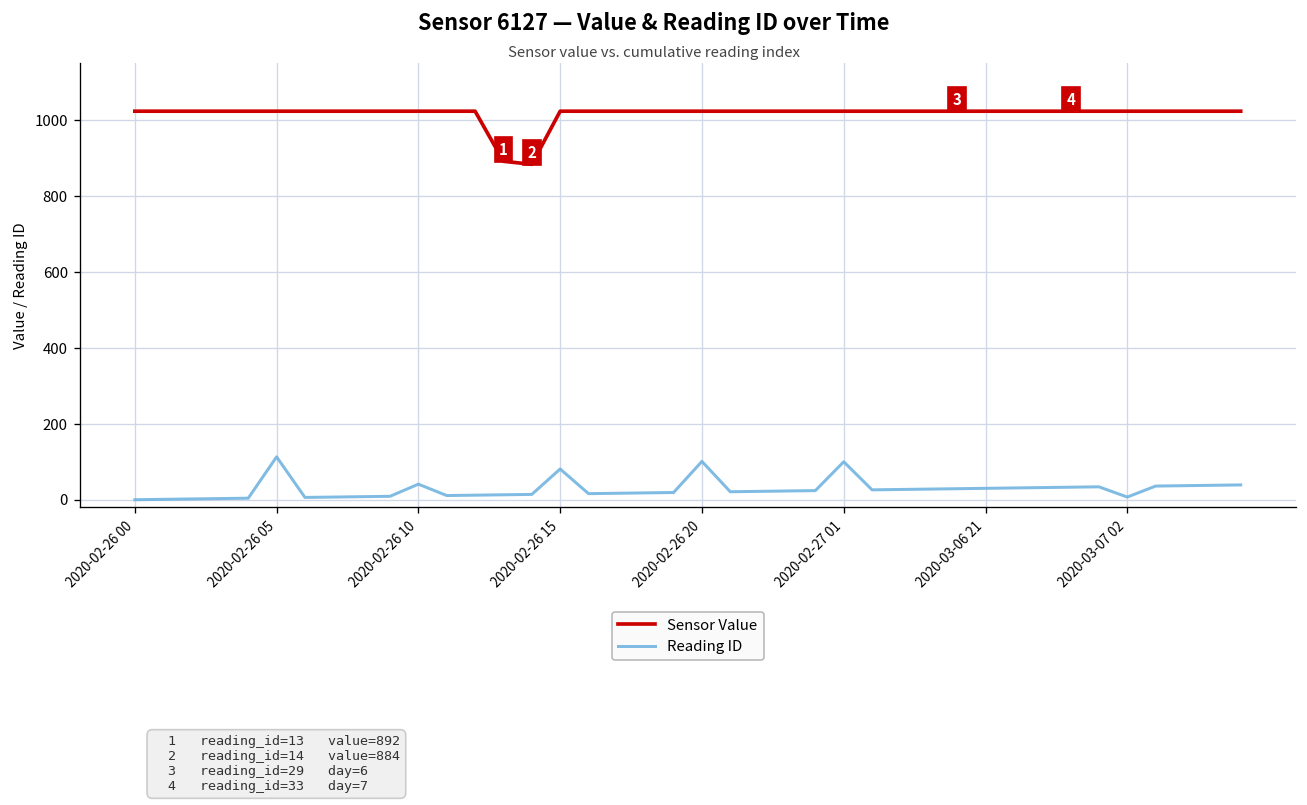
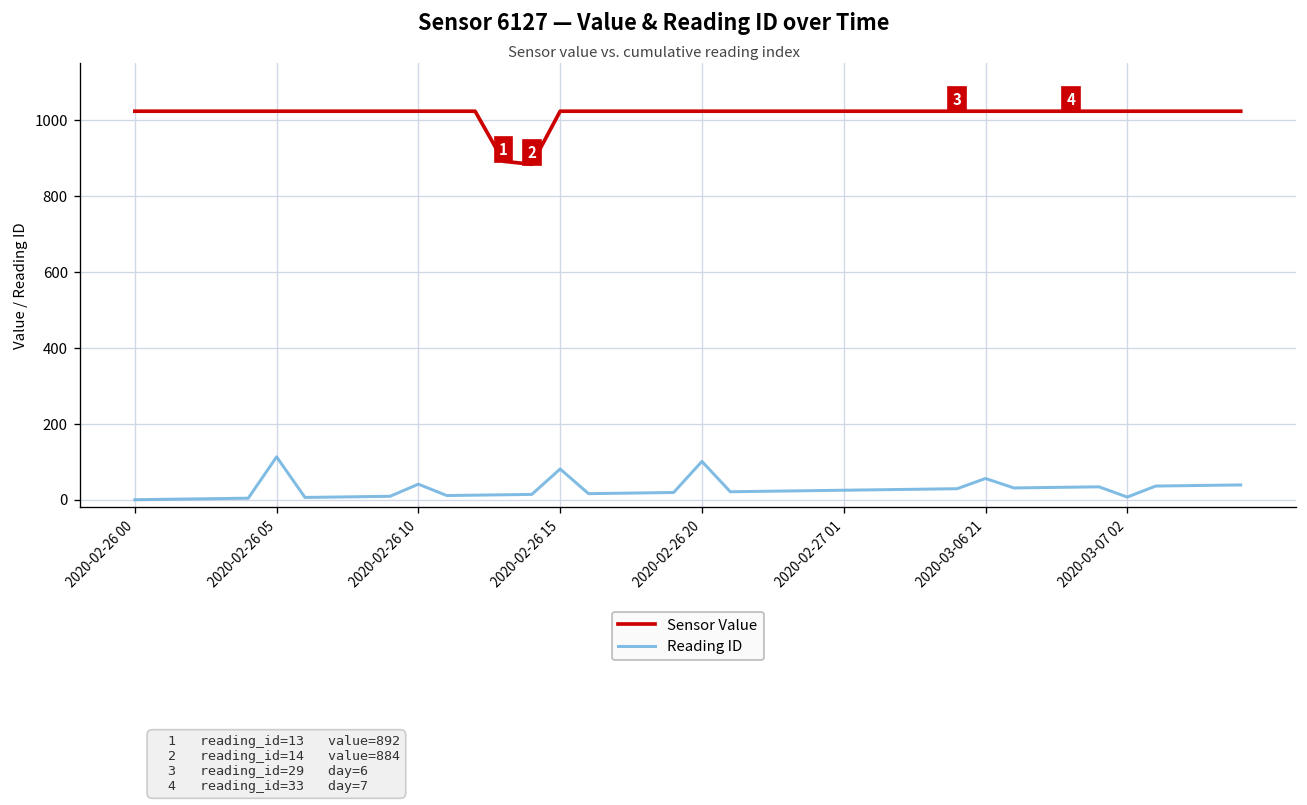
  {
    "Sensor Value": {
      "2020-02-26 00": 1020,
      "2020-02-26 05": 1020,
      "2020-02-26 10": 1020,
      "2020-02-26 15": 1020,
      "2020-02-26 20": 1020,
      "2020-02-27 01": 1020,
      "2020-03-06 21": 1020,
      "2020-03-07 02": 1020
    },
    "Reading ID": {
      "2020-02-26 00": 0,
      "2020-02-26 05": 110,
      "2020-02-26 10": 40,
      "2020-02-26 15": 80,
      "2020-02-26 20": 100,
-     "2020-02-27 01": 100,
-     "2020-03-06 21": 30,
+     "2020-02-27 01": 30,
+     "2020-03-06 21": 60,
      "2020-03-07 02": 10
    }
  }
